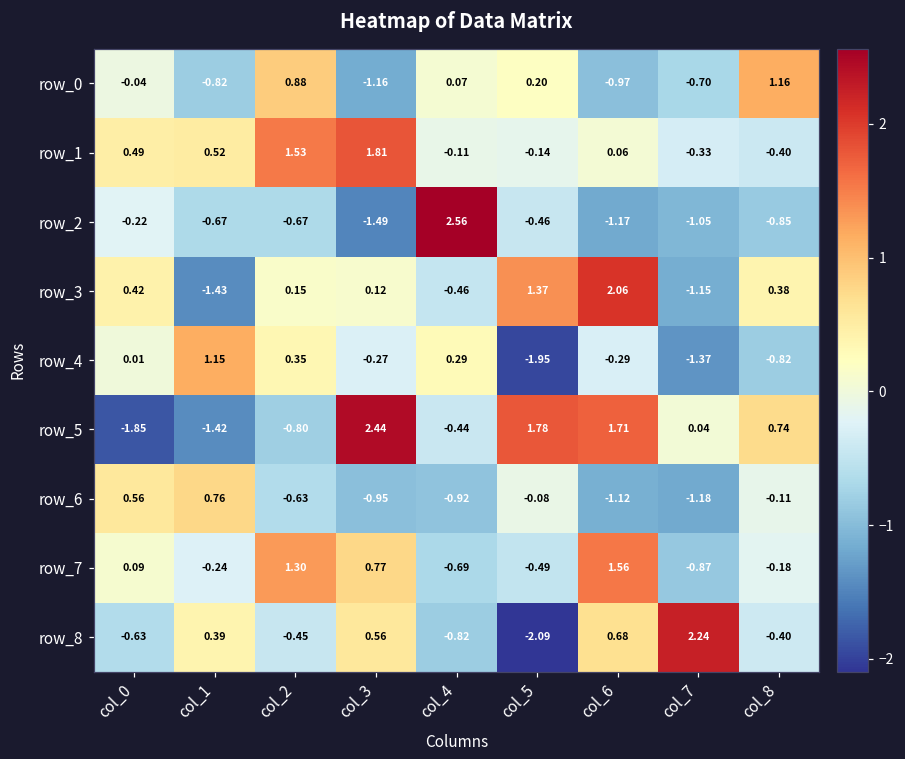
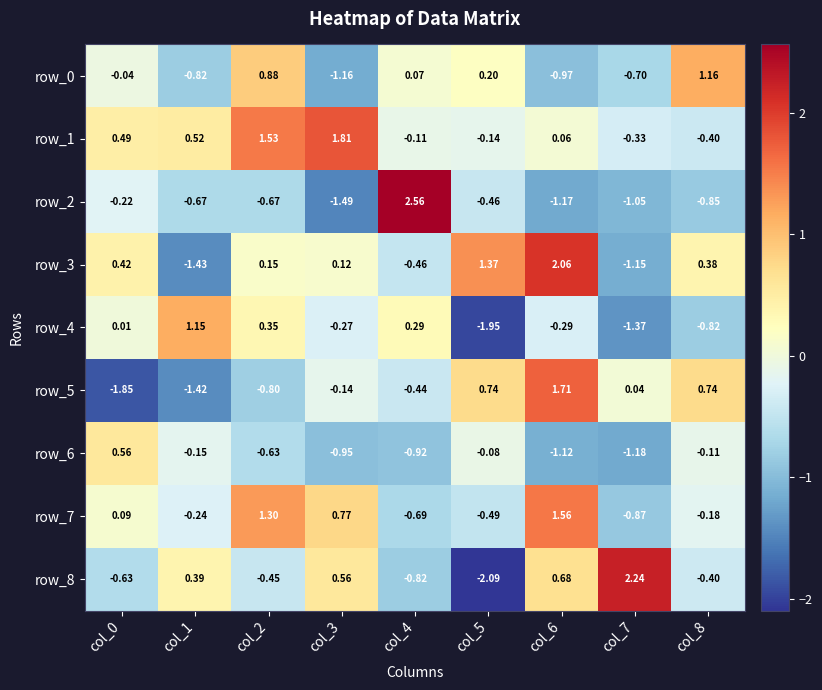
  {
    "row_0": {
      "col_0": -0.04,
      "col_1": -0.82,
      "col_2": 0.88,
      "col_3": -1.16,
      "col_4": 0.07,
      "col_5": 0.20,
      "col_6": -0.97,
      "col_7": -0.70,
      "col_8": 1.16
    },
    "row_1": {
      "col_0": 0.49,
      "col_1": 0.52,
      "col_2": 1.53,
      "col_3": 1.81,
      "col_4": -0.11,
      "col_5": -0.14,
      "col_6": 0.06,
      "col_7": -0.33,
      "col_8": -0.40
    },
    "row_2": {
      "col_0": -0.22,
      "col_1": -0.67,
      "col_2": -0.67,
      "col_3": -1.49,
      "col_4": 2.56,
      "col_5": -0.46,
      "col_6": -1.17,
      "col_7": -1.05,
      "col_8": -0.85
    },
    "row_3": {
      "col_0": 0.42,
      "col_1": -1.43,
      "col_2": 0.15,
      "col_3": 0.12,
      "col_4": -0.46,
      "col_5": 1.37,
      "col_6": 2.06,
      "col_7": -1.15,
      "col_8": 0.38
    },
    "row_4": {
      "col_0": 0.01,
      "col_1": 1.15,
      "col_2": 0.35,
      "col_3": -0.27,
      "col_4": 0.29,
      "col_5": -1.95,
      "col_6": -0.29,
      "col_7": -1.37,
      "col_8": -0.82
    },
    "row_5": {
      "col_0": -1.85,
      "col_1": -1.42,
      "col_2": -0.80,
-     "col_3": 2.44,
+     "col_3": -0.14,
      "col_4": -0.44,
-     "col_5": 1.78,
+     "col_5": 0.74,
      "col_6": 1.71,
      "col_7": 0.04,
      "col_8": 0.74
    },
    "row_6": {
      "col_0": 0.56,
-     "col_1": 0.76,
+     "col_1": -0.15,
      "col_2": -0.63,
      "col_3": -0.95,
      "col_4": -0.92,
      "col_5": -0.08,
      "col_6": -1.12,
      "col_7": -1.18,
      "col_8": -0.11
    },
    "row_7": {
      "col_0": 0.09,
      "col_1": -0.24,
      "col_2": 1.30,
      "col_3": 0.77,
      "col_4": -0.69,
      "col_5": -0.49,
      "col_6": 1.56,
      "col_7": -0.87,
      "col_8": -0.18
    },
    "row_8": {
      "col_0": -0.63,
      "col_1": 0.39,
      "col_2": -0.45,
      "col_3": 0.56,
      "col_4": -0.82,
      "col_5": -2.09,
      "col_6": 0.68,
      "col_7": 2.24,
      "col_8": -0.40
    }
  }
